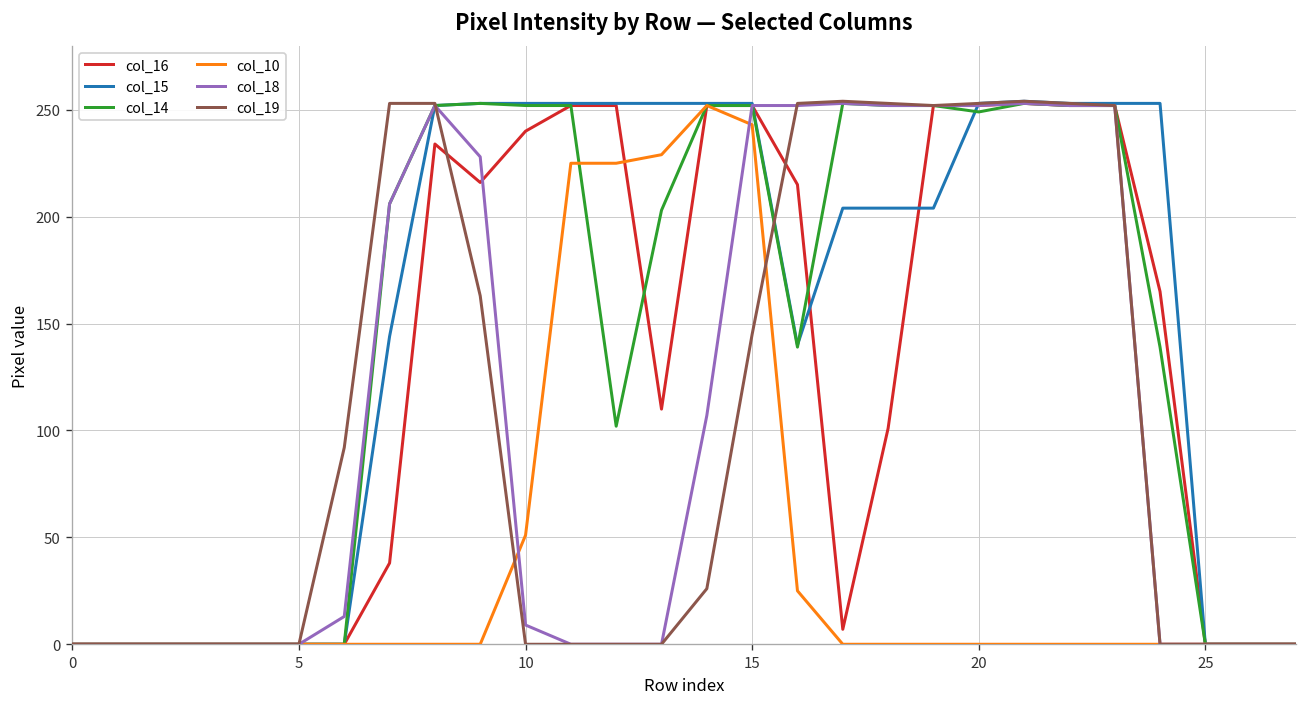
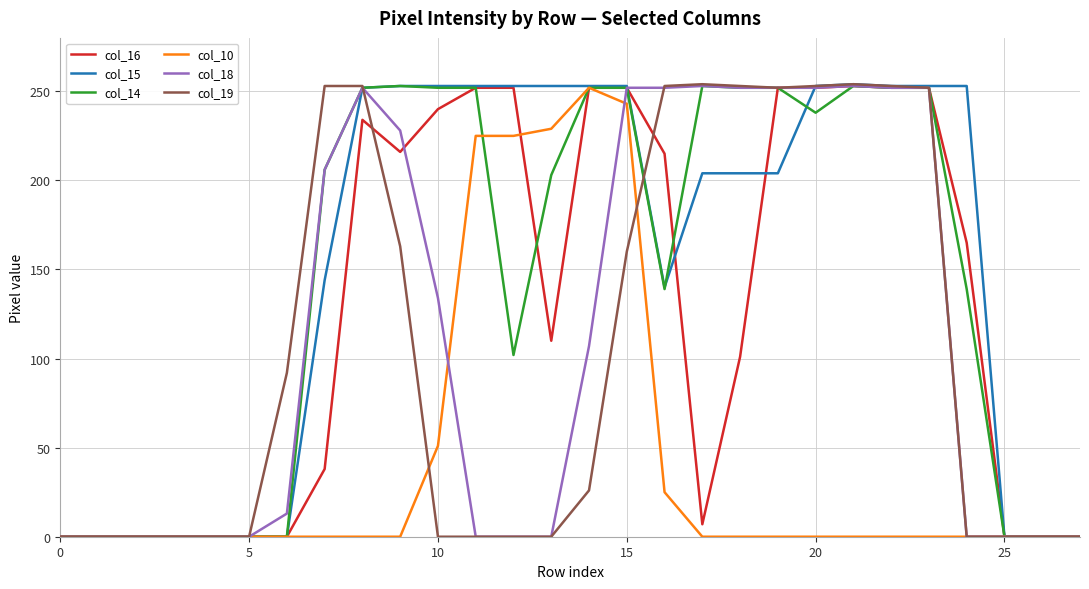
  {
    "col_16": {
      "10": 240
    },
    "col_14": {
-     "20": 249
+     "20": 238
    },
    "col_10": {
      "10": 51,
      "15": 243,
      "20": 0
    },
    "col_18": {
-     "10": 9
+     "10": 134
    },
    "col_19": {
      "10": 0,
-     "15": 145
+     "15": 160
    }
  }
